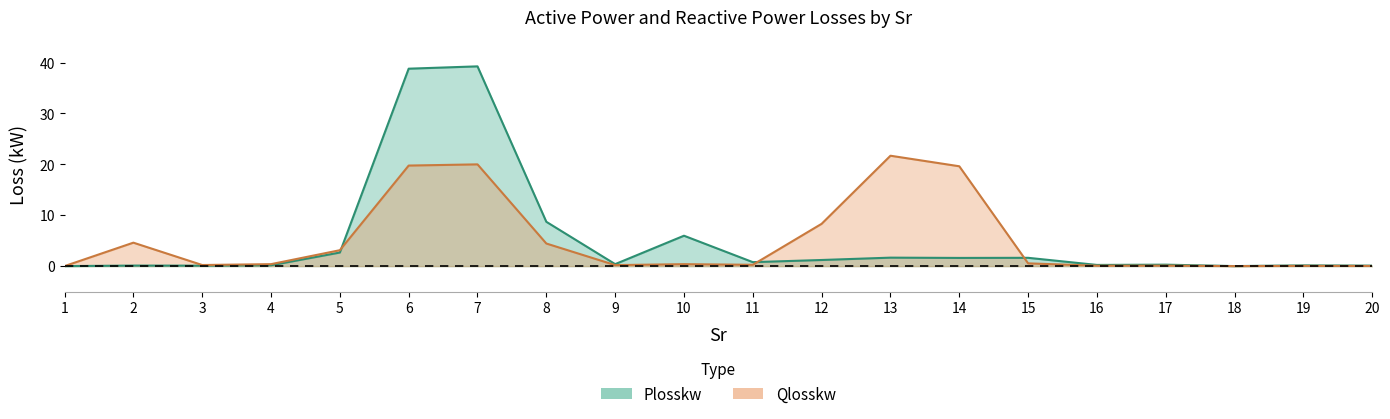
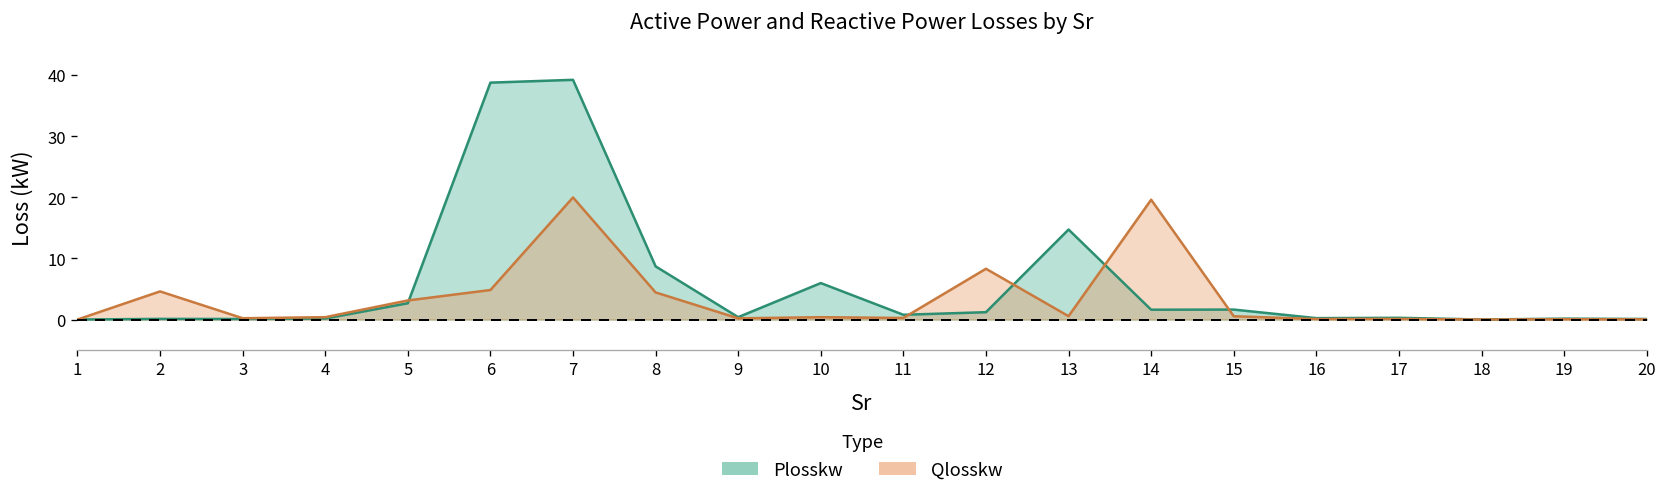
  {
    "Plosskw": {
      "2": 0,
      "6": 39,
      "7": 39,
      "8": 9,
      "10": 6,
      "11": 1,
      "12": 1,
-     "13": 2,
+     "13": 15,
      "14": 2,
      "15": 2
    },
    "Qlosskw": {
      "2": 5,
-     "6": 20,
+     "6": 5,
      "7": 20,
      "8": 4,
      "10": 0,
      "11": 0,
      "12": 8,
-     "13": 22,
+     "13": 1,
      "14": 20,
      "15": 1
    }
  }
